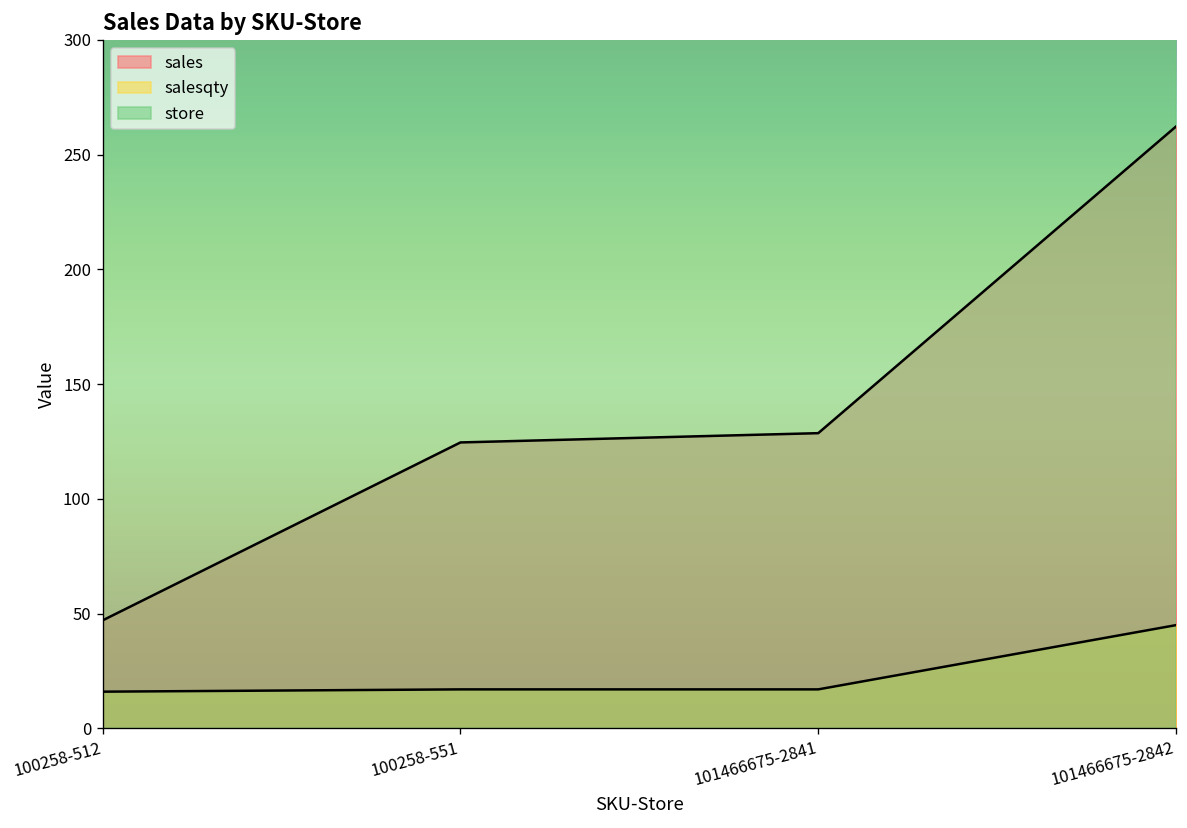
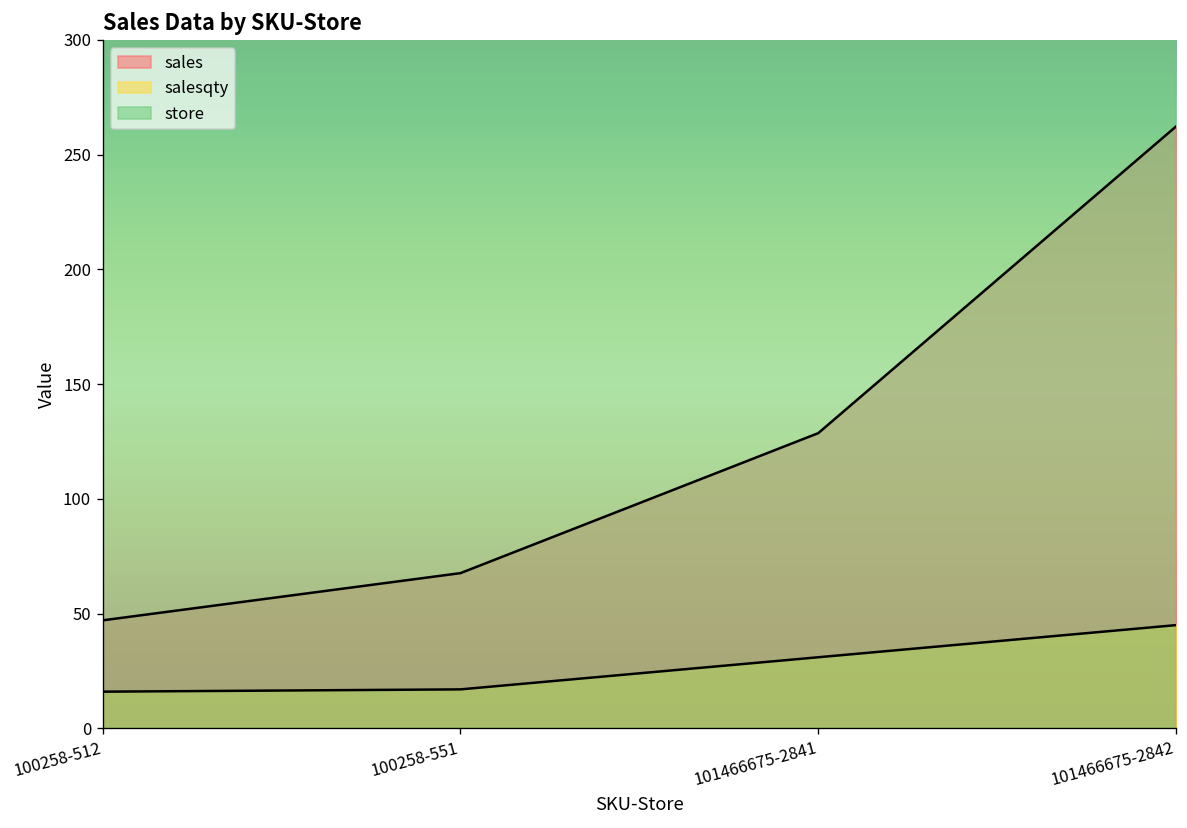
  {
    "sales": {
      "100258-512": 47,
-     "100258-551": 125,
+     "100258-551": 68,
      "101466675-2841": 129,
      "101466675-2842": 262
    },
    "salesqty": {
      "100258-512": 16,
      "100258-551": 17,
-     "101466675-2841": 17,
+     "101466675-2841": 31,
      "101466675-2842": 45
    }
  }
